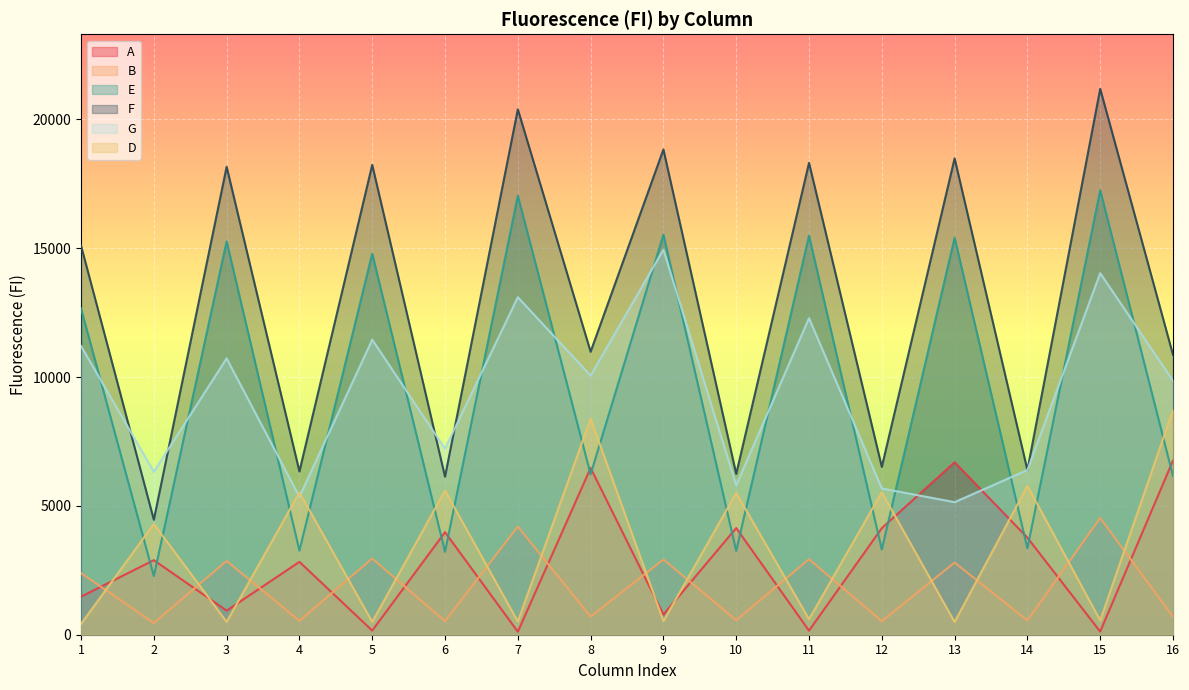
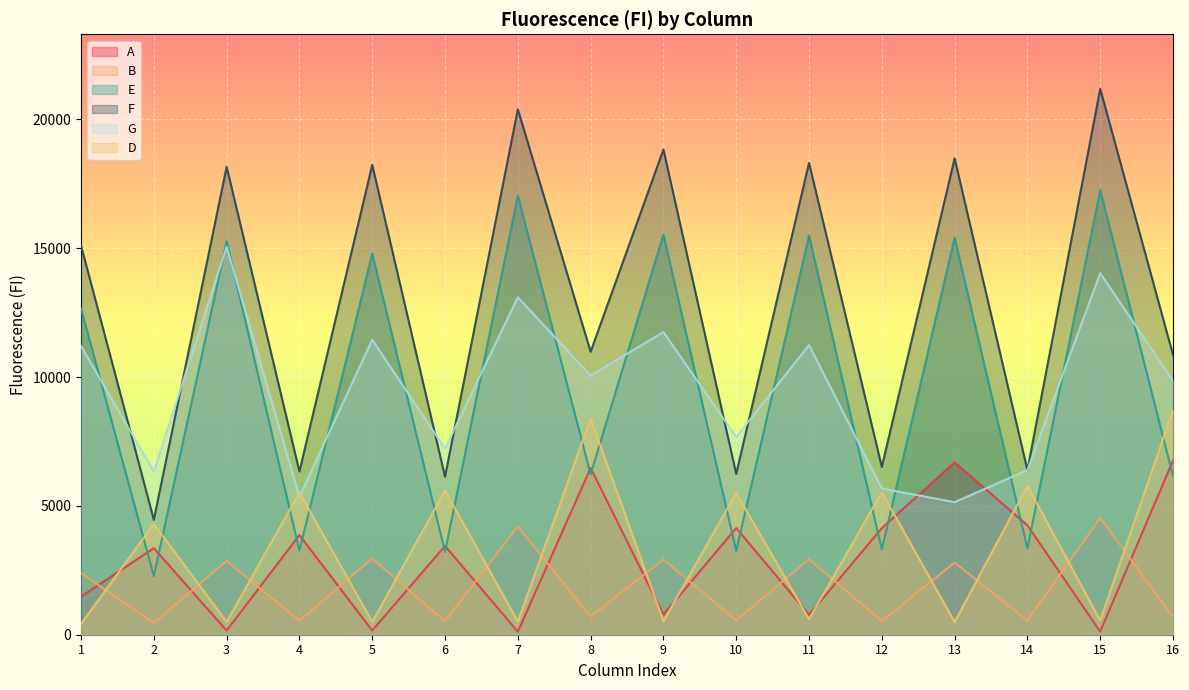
  {
    "A": {
      "1": 1500,
-     "2": 2900,
-     "3": 900,
-     "4": 2800,
+     "2": 3400,
+     "3": 200,
+     "4": 3900,
      "5": 200,
-     "6": 4000,
+     "6": 3400,
      "7": 100,
      "8": 6500,
      "9": 800,
      "10": 4100,
-     "11": 200,
+     "11": 800,
      "12": 4100,
      "13": 6700,
-     "14": 3800,
+     "14": 4200,
      "15": 100,
      "16": 6800
    },
    "G": {
      "1": 11200,
      "2": 6300,
-     "3": 10700,
+     "3": 15100,
      "4": 5400,
      "5": 11400,
      "6": 7200,
      "7": 13100,
      "8": 10100,
-     "9": 14900,
-     "10": 5800,
-     "11": 12300,
+     "9": 11700,
+     "10": 7700,
+     "11": 11200,
      "12": 5700,
      "13": 5100,
      "15": 14000,
      "16": 9900
    }
  }
